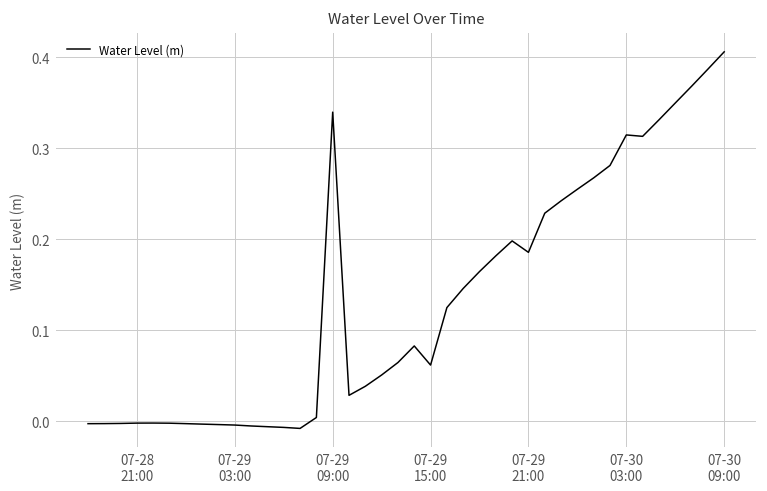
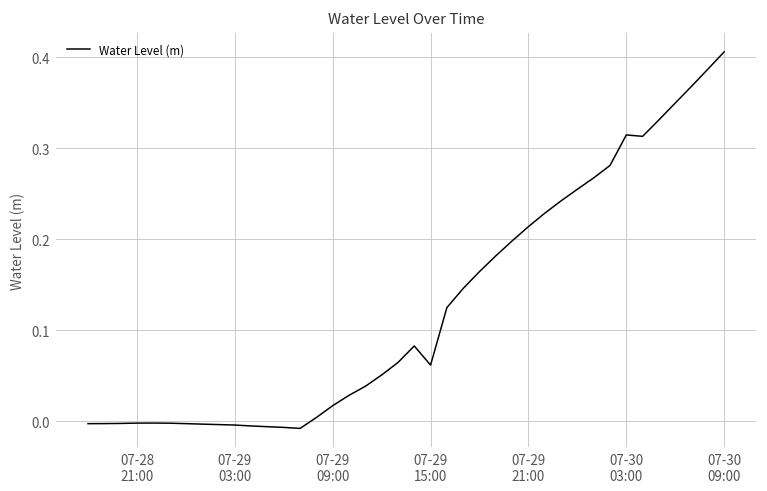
  {
    "07-28 21:00": 0.00,
    "07-29 03:00": 0.00,
-   "07-29 09:00": 0.34,
+   "07-29 09:00": 0.02,
    "07-29 15:00": 0.06,
-   "07-29 21:00": 0.19,
+   "07-29 21:00": 0.21,
    "07-30 03:00": 0.31,
    "07-30 09:00": 0.41
  }
